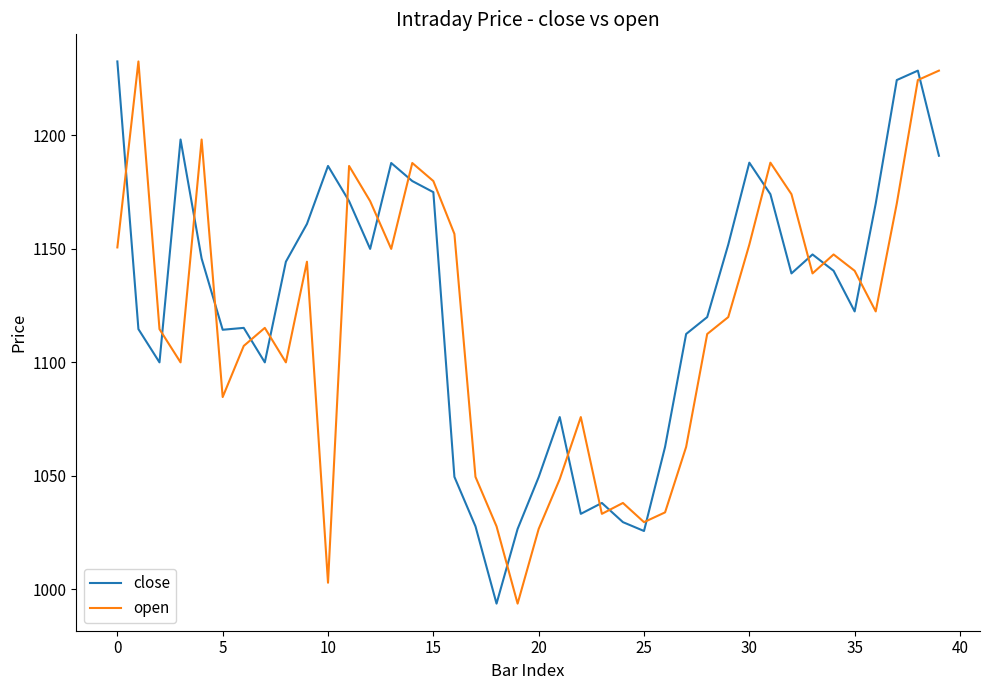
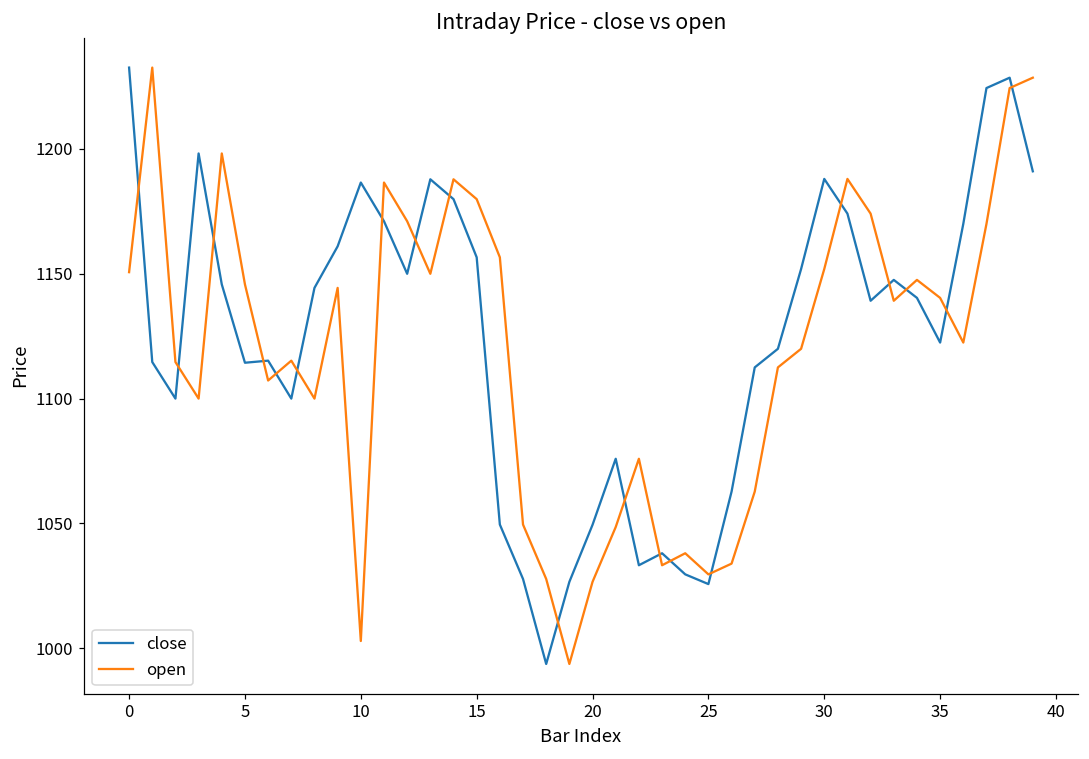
  {
    "close": {
      "0": 1233,
      "5": 1114,
      "10": 1187,
-     "15": 1175,
+     "15": 1157,
      "20": 1049,
      "25": 1026,
      "30": 1188,
      "35": 1122
    },
    "open": {
      "0": 1151,
-     "5": 1085,
+     "5": 1146,
      "10": 1003,
      "15": 1180,
      "20": 1027,
      "25": 1030,
      "30": 1152,
      "35": 1140
    }
  }
